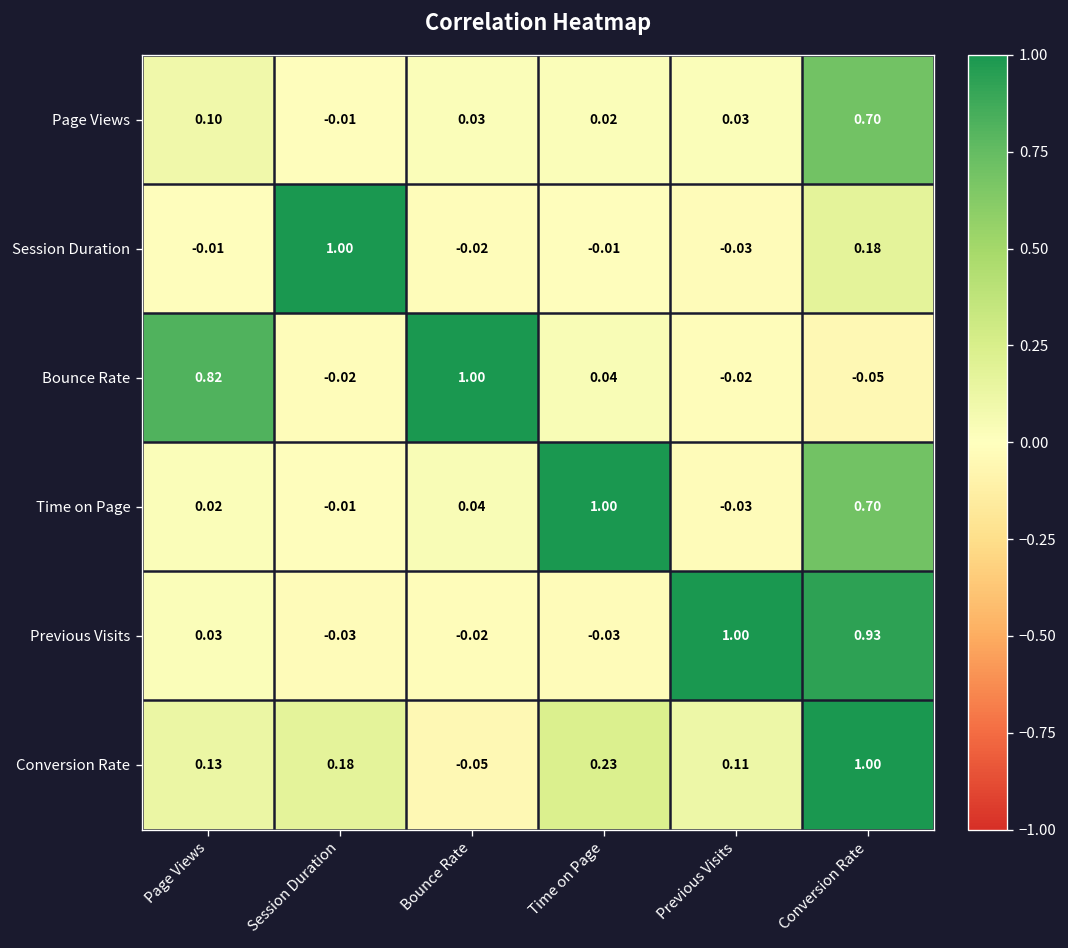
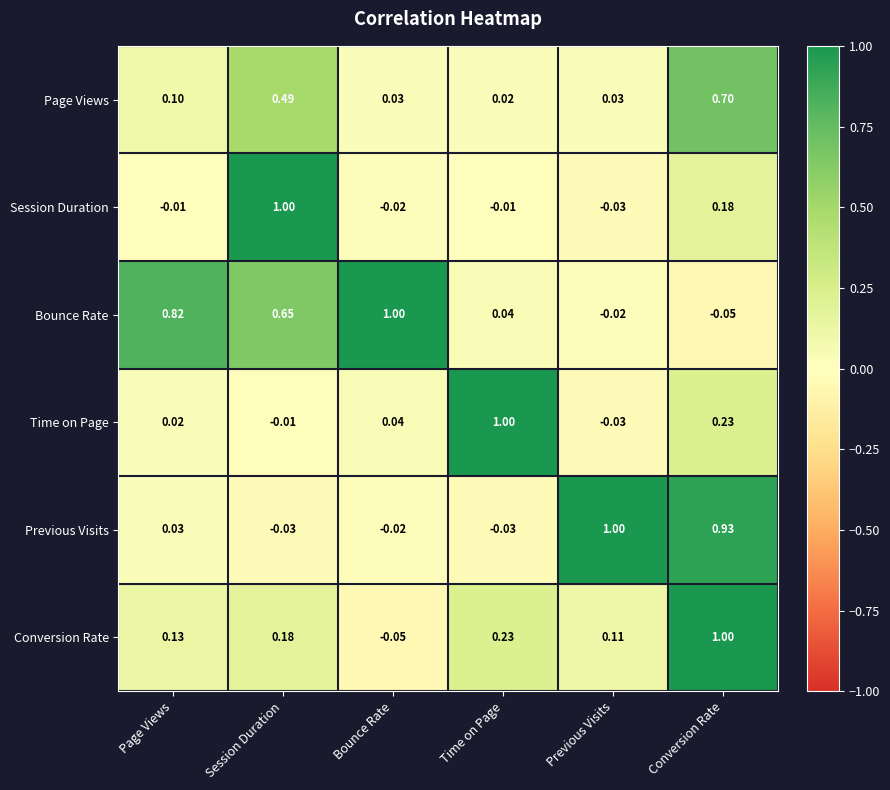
  {
    "Page Views": {
      "Page Views": 0.10,
-     "Session Duration": -0.01,
+     "Session Duration": 0.49,
      "Bounce Rate": 0.03,
      "Time on Page": 0.02,
      "Previous Visits": 0.03,
      "Conversion Rate": 0.70
    },
    "Session Duration": {
      "Page Views": -0.01,
      "Session Duration": 1.00,
      "Bounce Rate": -0.02,
      "Time on Page": -0.01,
      "Previous Visits": -0.03,
      "Conversion Rate": 0.18
    },
    "Bounce Rate": {
      "Page Views": 0.82,
-     "Session Duration": -0.02,
+     "Session Duration": 0.65,
      "Bounce Rate": 1.00,
      "Time on Page": 0.04,
      "Previous Visits": -0.02,
      "Conversion Rate": -0.05
    },
    "Time on Page": {
      "Page Views": 0.02,
      "Session Duration": -0.01,
      "Bounce Rate": 0.04,
      "Time on Page": 1.00,
      "Previous Visits": -0.03,
-     "Conversion Rate": 0.70
+     "Conversion Rate": 0.23
    },
    "Previous Visits": {
      "Page Views": 0.03,
      "Session Duration": -0.03,
      "Bounce Rate": -0.02,
      "Time on Page": -0.03,
      "Previous Visits": 1.00,
      "Conversion Rate": 0.93
    },
    "Conversion Rate": {
      "Page Views": 0.13,
      "Session Duration": 0.18,
      "Bounce Rate": -0.05,
      "Time on Page": 0.23,
      "Previous Visits": 0.11,
      "Conversion Rate": 1.00
    }
  }
